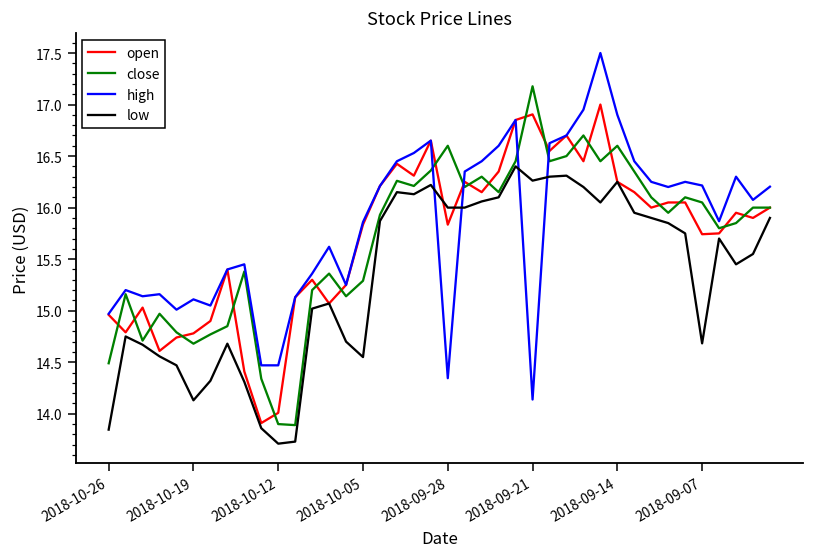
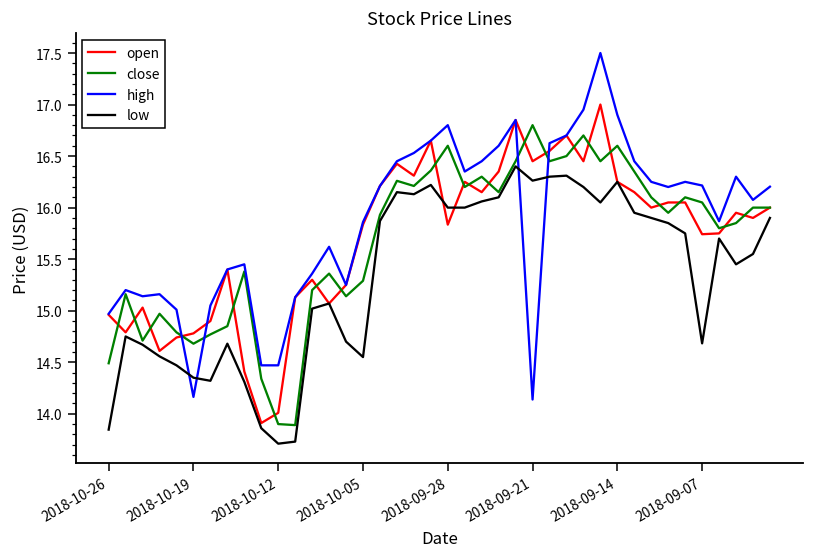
  {
    "open": {
      "2018-10-19": 14.8,
      "2018-10-12": 14.0,
      "2018-09-28": 15.8,
-     "2018-09-21": 16.9,
+     "2018-09-21": 16.5,
      "2018-09-07": 15.7
    },
    "close": {
      "2018-10-26": 14.5,
      "2018-10-19": 14.7,
      "2018-10-12": 13.9,
      "2018-10-05": 15.3,
      "2018-09-28": 16.6,
-     "2018-09-21": 17.2,
+     "2018-09-21": 16.8,
      "2018-09-14": 16.6,
      "2018-09-07": 16.0
    },
    "high": {
-     "2018-10-19": 15.1,
+     "2018-10-19": 14.2,
      "2018-10-12": 14.5,
-     "2018-09-28": 14.3,
+     "2018-09-28": 16.8,
      "2018-09-21": 14.1,
      "2018-09-14": 16.9,
      "2018-09-07": 16.2
    },
    "low": {
      "2018-10-26": 13.8,
-     "2018-10-19": 14.1,
+     "2018-10-19": 14.4,
      "2018-10-12": 13.7,
      "2018-10-05": 14.6,
      "2018-09-28": 16.0,
      "2018-09-21": 16.3,
      "2018-09-07": 14.7
    }
  }
